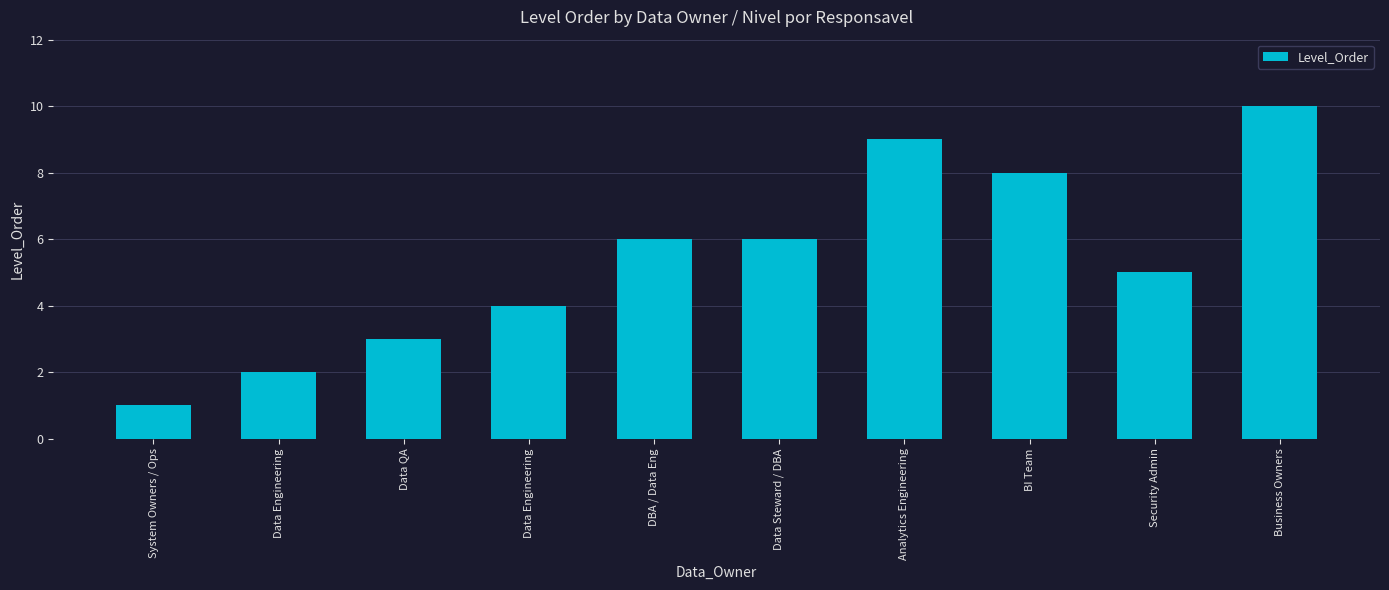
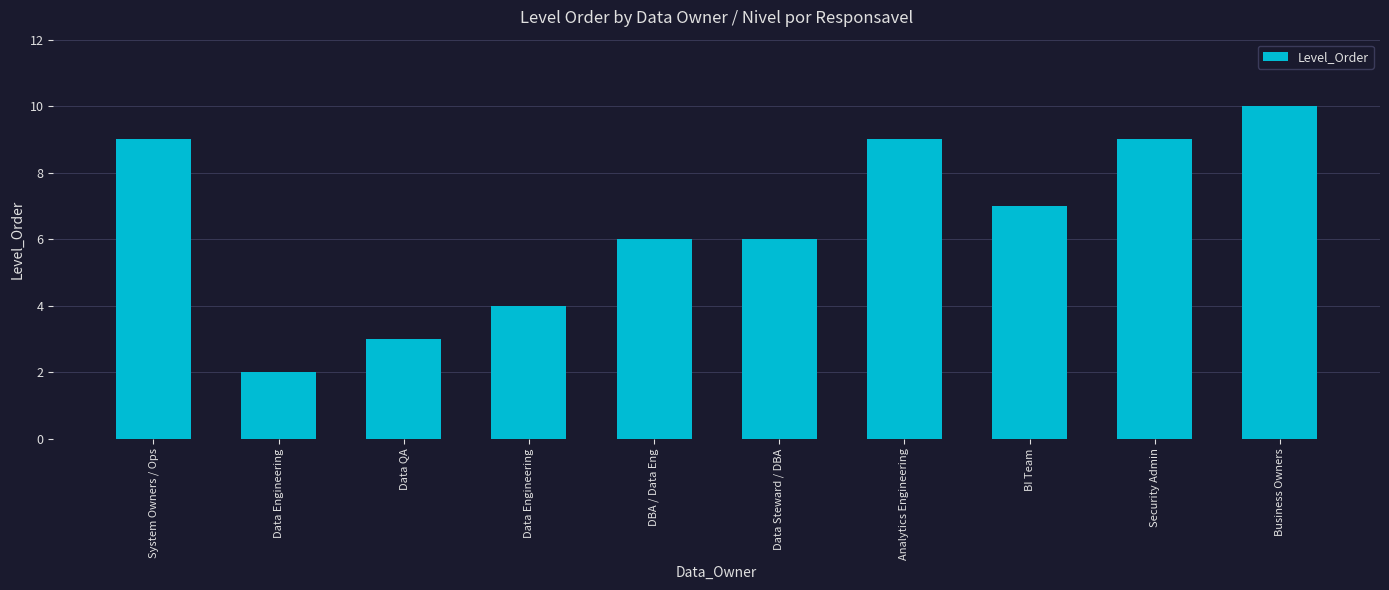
  {
-   "System Owners / Ops": 1,
+   "System Owners / Ops": 9,
    "Data QA": 3,
    "DBA / Data Eng": 6,
    "Data Steward / DBA": 6,
    "Analytics Engineering": 9,
-   "BI Team": 8,
-   "Security Admin": 5,
+   "BI Team": 7,
+   "Security Admin": 9,
    "Business Owners": 10
  }
